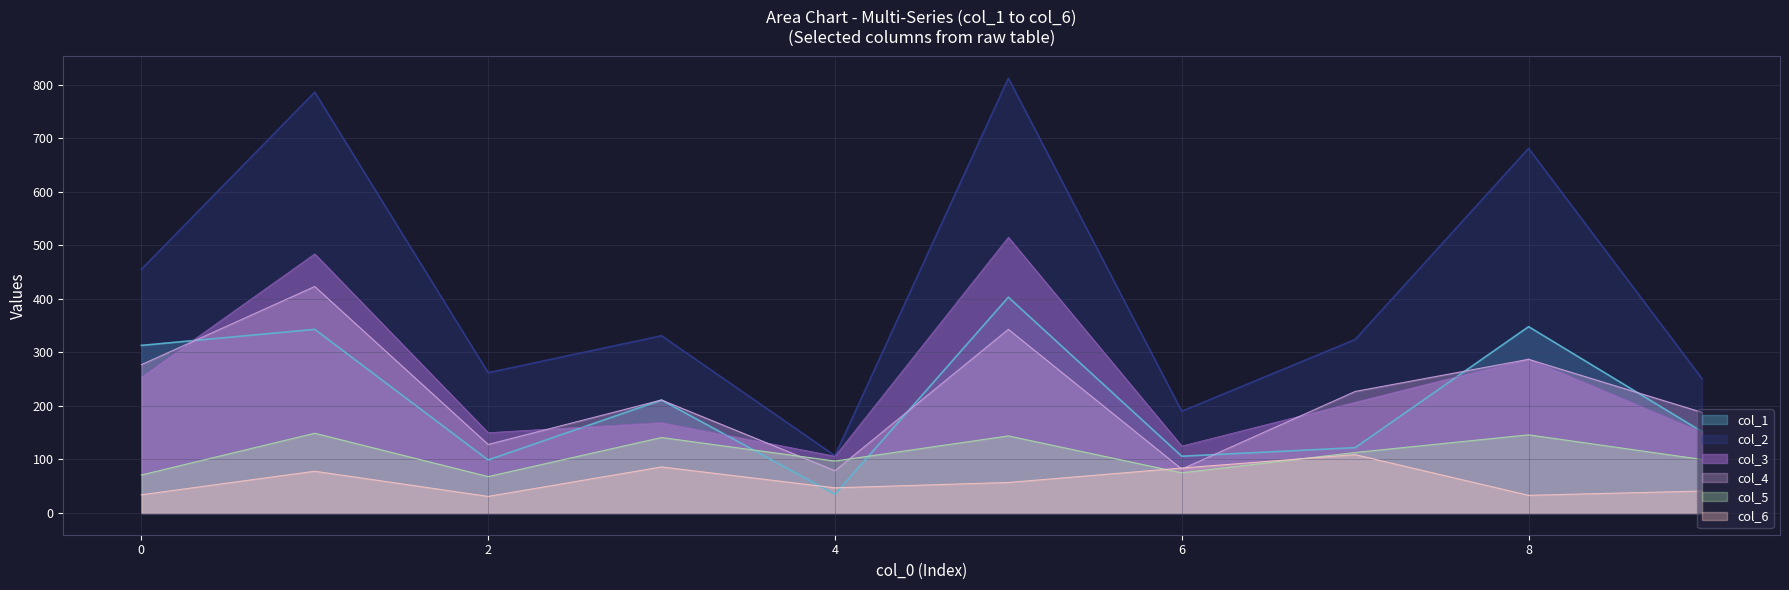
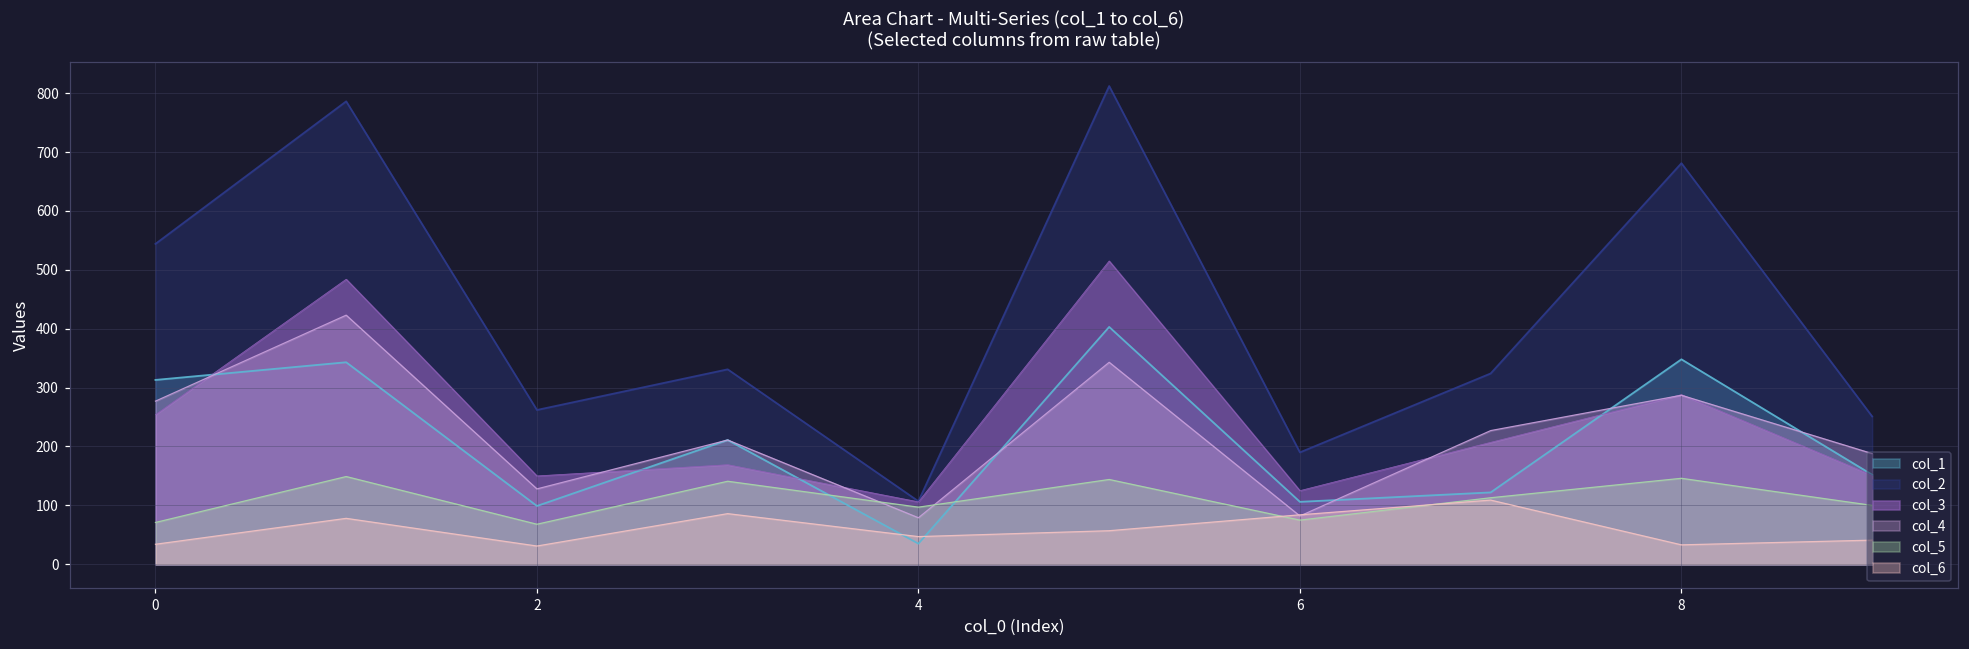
  {
    "col_2": {
-     "0": 460,
+     "0": 540,
      "2": 260,
      "6": 190,
      "8": 680
    }
  }
